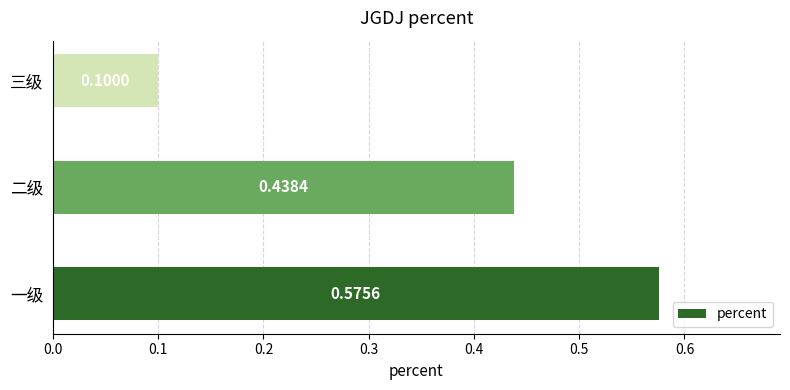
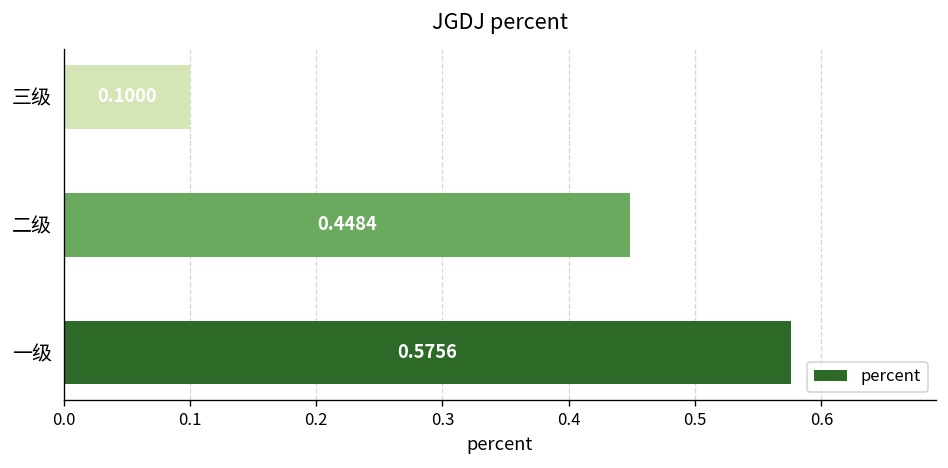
  {
    "三级": 0.1000,
-   "二级": 0.4384,
+   "二级": 0.4484,
    "一级": 0.5756
  }
